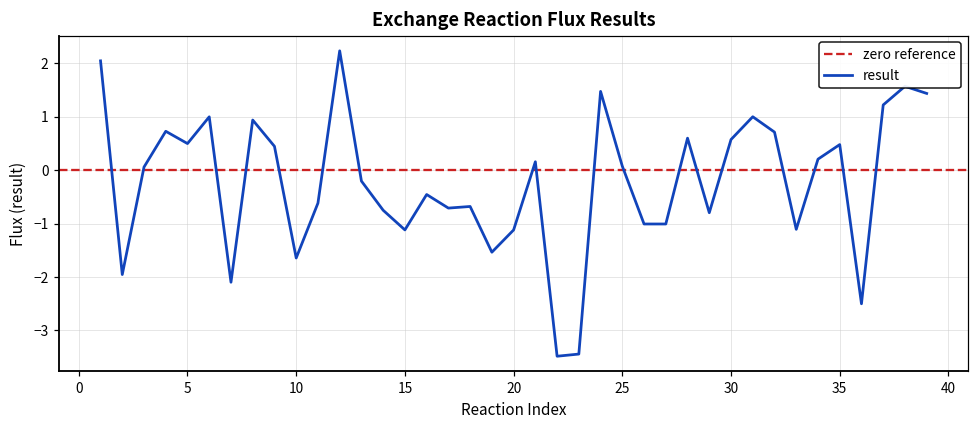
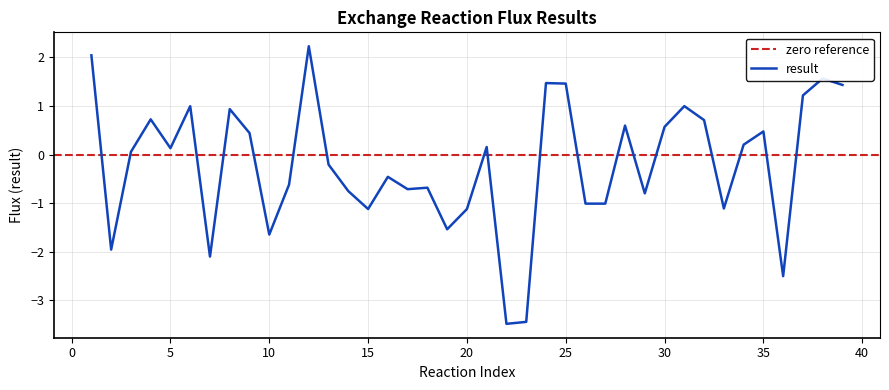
  {
-   "5": 0.5,
+   "5": 0.1,
    "10": -1.6,
    "15": -1.1,
    "20": -1.1,
-   "25": 0.1,
+   "25": 1.5,
    "30": 0.6,
    "35": 0.5
  }
